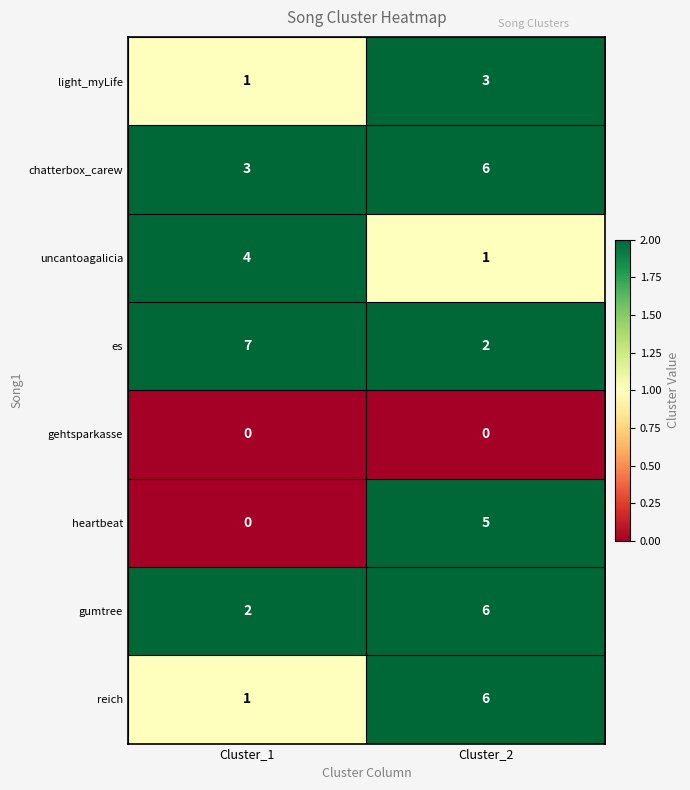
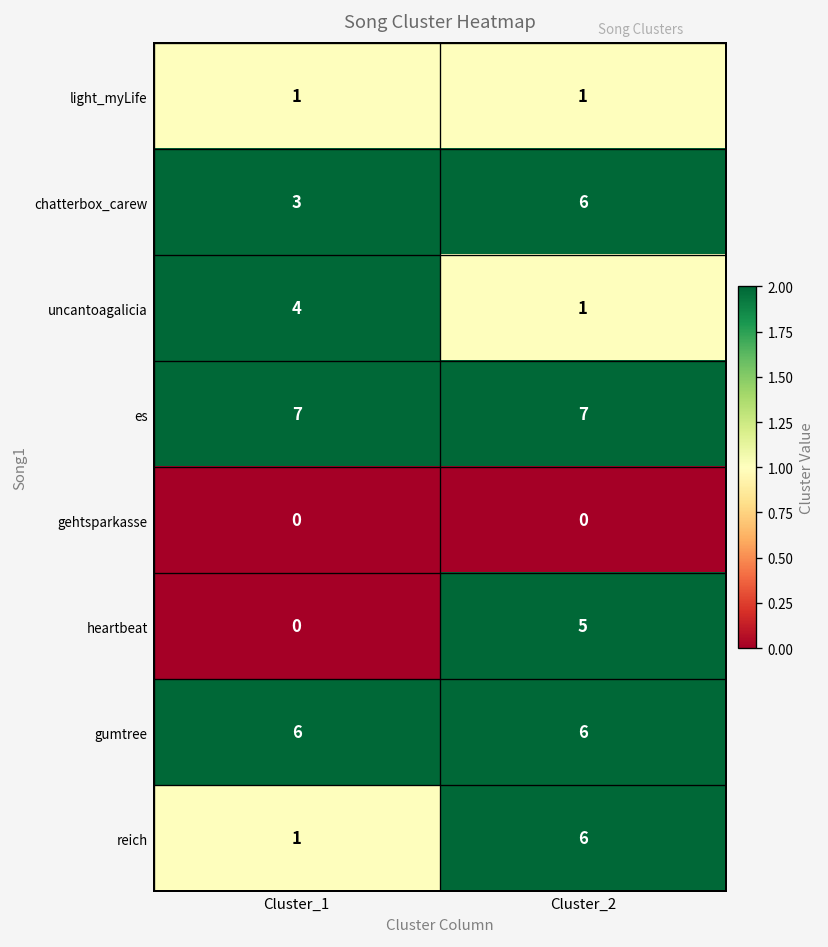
  {
    "light_myLife": {
      "Cluster_1": 1,
-     "Cluster_2": 3
+     "Cluster_2": 1
    },
    "chatterbox_carew": {
      "Cluster_1": 3,
      "Cluster_2": 6
    },
    "uncantoagalicia": {
      "Cluster_1": 4,
      "Cluster_2": 1
    },
    "es": {
      "Cluster_1": 7,
-     "Cluster_2": 2
+     "Cluster_2": 7
    },
    "gehtsparkasse": {
      "Cluster_1": 0,
      "Cluster_2": 0
    },
    "heartbeat": {
      "Cluster_1": 0,
      "Cluster_2": 5
    },
    "gumtree": {
-     "Cluster_1": 2,
+     "Cluster_1": 6,
      "Cluster_2": 6
    },
    "reich": {
      "Cluster_1": 1,
      "Cluster_2": 6
    }
  }
